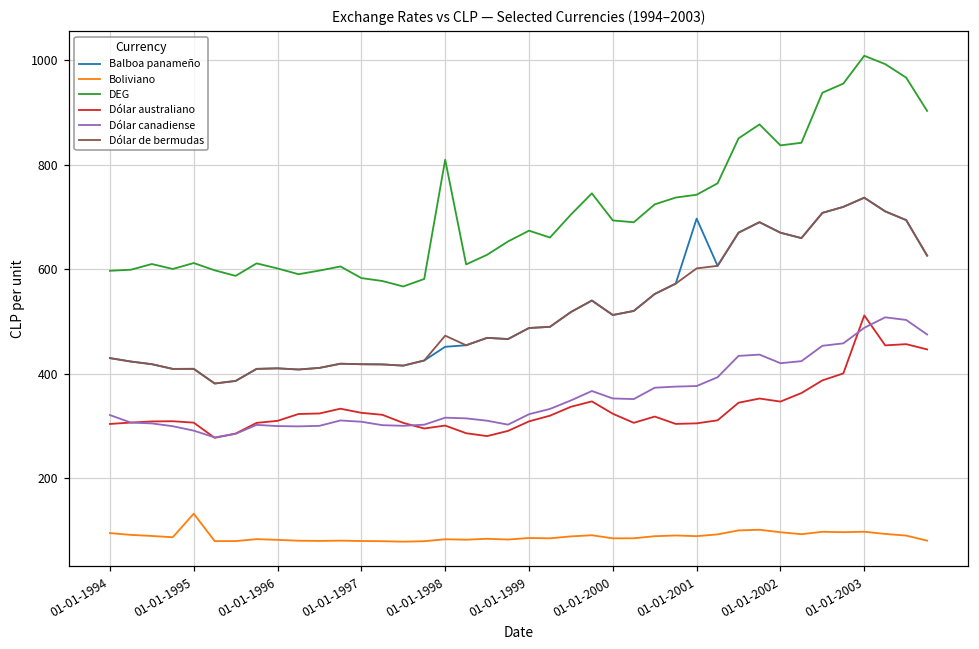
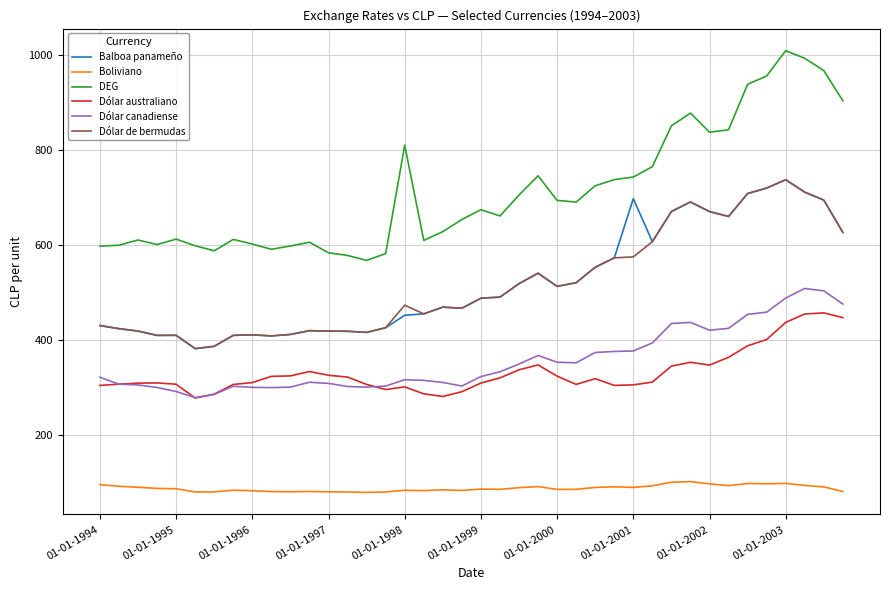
  {
    "Balboa panameño": {
      "01-01-1998": 450,
      "01-01-2001": 700
    },
    "Boliviano": {
      "01-01-1994": 100,
-     "01-01-1995": 130,
+     "01-01-1995": 90,
      "01-01-1996": 80,
      "01-01-1997": 80,
      "01-01-1998": 80,
      "01-01-1999": 90,
      "01-01-2000": 90,
      "01-01-2001": 90,
      "01-01-2002": 100,
      "01-01-2003": 100
    },
    "DEG": {
      "01-01-1994": 600,
      "01-01-1995": 610,
      "01-01-1996": 600,
      "01-01-1997": 580,
      "01-01-1998": 810,
      "01-01-1999": 670,
      "01-01-2000": 690,
      "01-01-2001": 740,
      "01-01-2002": 840,
      "01-01-2003": 1010
    },
    "Dólar australiano": {
      "01-01-1994": 300,
      "01-01-1995": 310,
      "01-01-1996": 310,
      "01-01-1997": 330,
      "01-01-1998": 300,
      "01-01-1999": 310,
      "01-01-2000": 320,
      "01-01-2001": 310,
      "01-01-2002": 350,
-     "01-01-2003": 510
+     "01-01-2003": 440
    },
    "Dólar canadiense": {
      "01-01-1994": 320,
      "01-01-1995": 290,
      "01-01-1996": 300,
      "01-01-1997": 310,
      "01-01-1998": 320,
      "01-01-1999": 320,
      "01-01-2000": 350,
      "01-01-2001": 380,
      "01-01-2002": 420,
      "01-01-2003": 490
    },
    "Dólar de bermudas": {
      "01-01-1998": 470,
-     "01-01-2001": 600
+     "01-01-2001": 570
    }
  }
